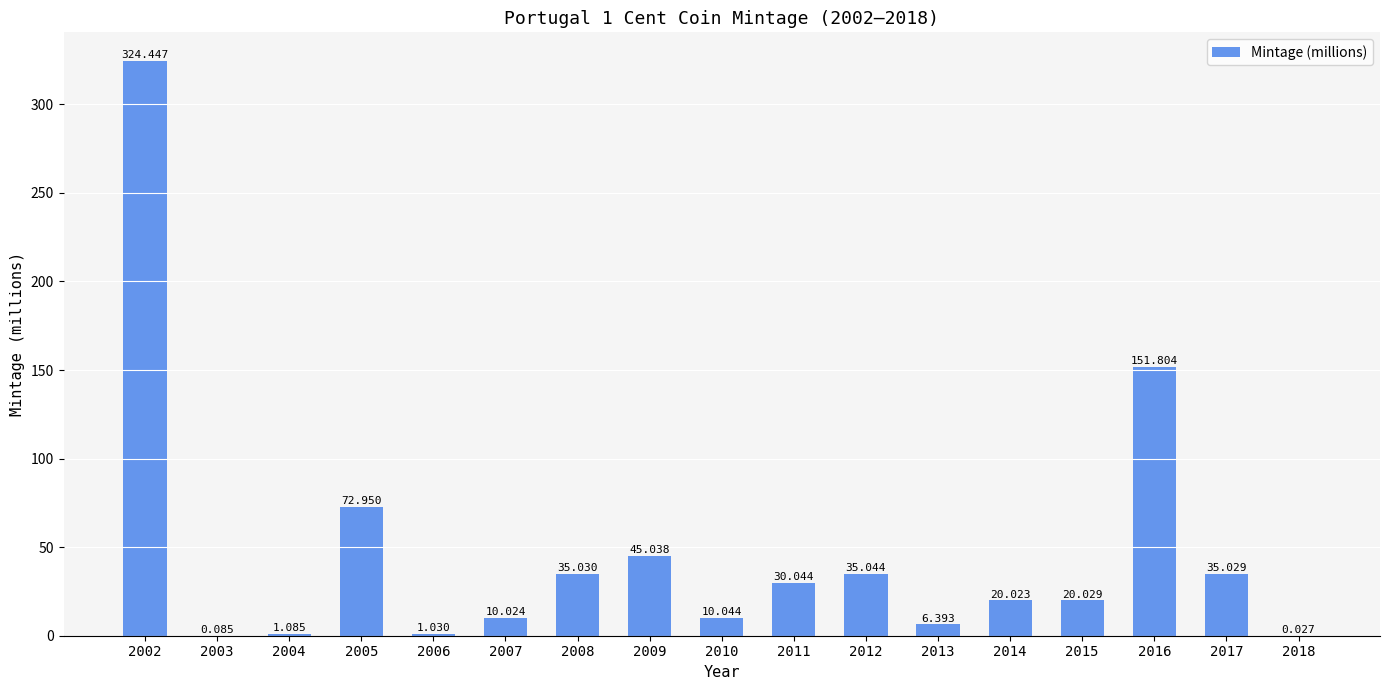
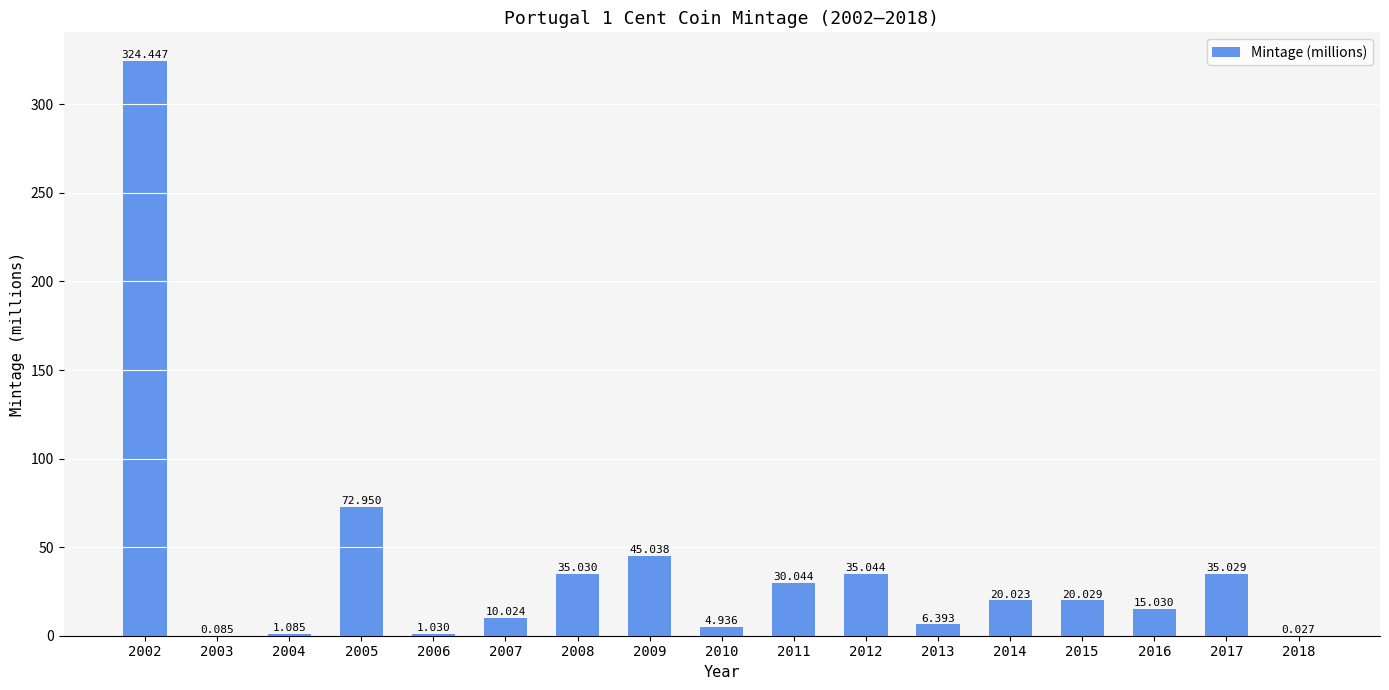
  {
    "2002": 324.447,
    "2003": 0.085,
    "2004": 1.085,
    "2005": 72.950,
    "2006": 1.030,
    "2007": 10.024,
    "2008": 35.030,
    "2009": 45.038,
-   "2010": 10.044,
+   "2010": 4.936,
    "2011": 30.044,
    "2012": 35.044,
    "2013": 6.393,
    "2014": 20.023,
    "2015": 20.029,
-   "2016": 151.804,
+   "2016": 15.030,
    "2017": 35.029,
    "2018": 0.027
  }
